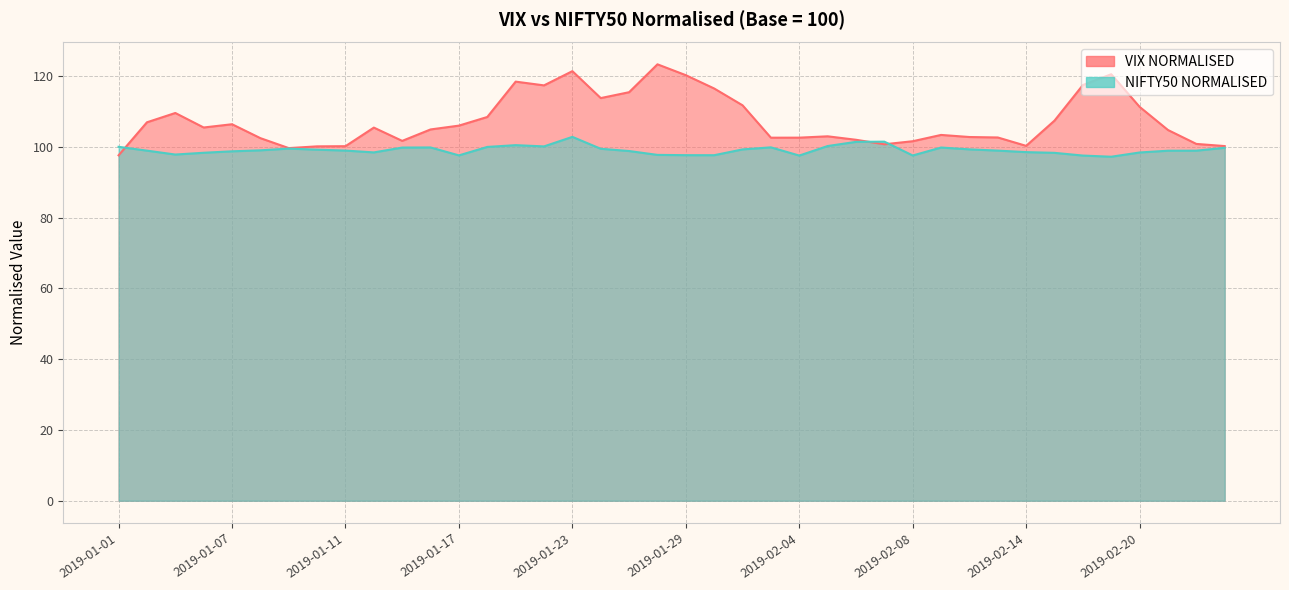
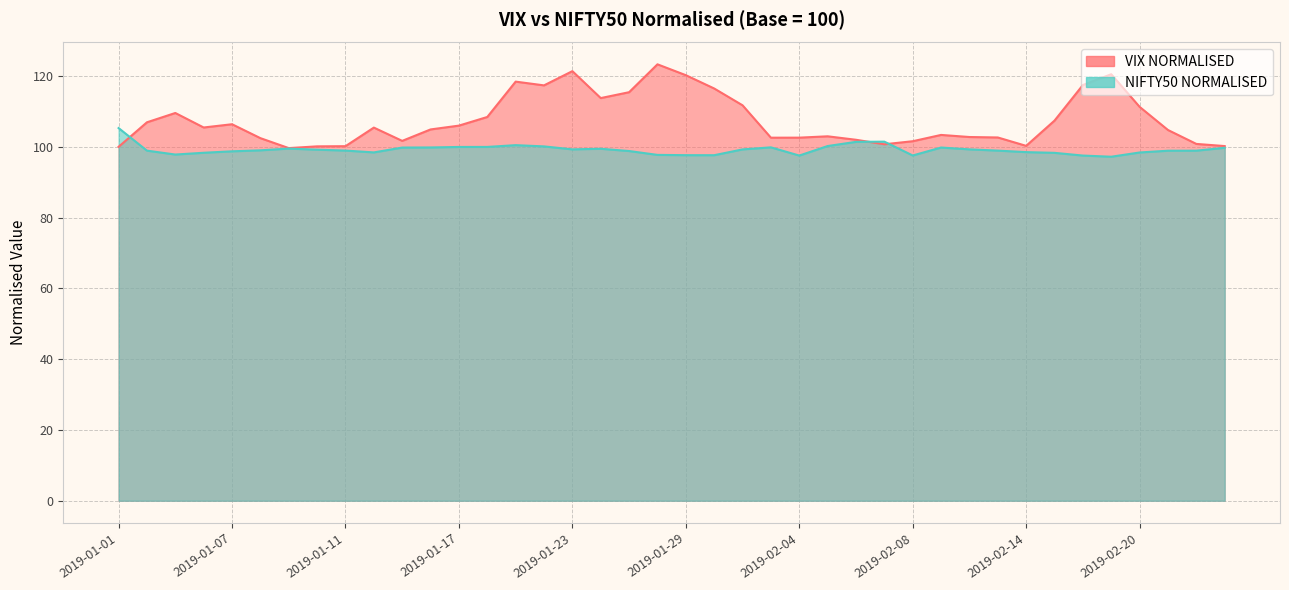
  {
    "VIX NORMALISED": {
-     "2019-01-01": 98,
+     "2019-01-01": 100,
      "2019-01-07": 106,
      "2019-01-11": 100,
      "2019-01-17": 106,
      "2019-01-23": 121,
      "2019-01-29": 120,
      "2019-02-04": 103,
      "2019-02-08": 102,
      "2019-02-14": 100,
      "2019-02-20": 111
    },
    "NIFTY50 NORMALISED": {
-     "2019-01-01": 100,
+     "2019-01-01": 105,
      "2019-01-07": 99,
      "2019-01-11": 99,
-     "2019-01-17": 98,
-     "2019-01-23": 103,
+     "2019-01-17": 100,
+     "2019-01-23": 99,
      "2019-01-29": 98,
      "2019-02-04": 98,
      "2019-02-08": 98,
      "2019-02-14": 99,
      "2019-02-20": 98
    }
  }
